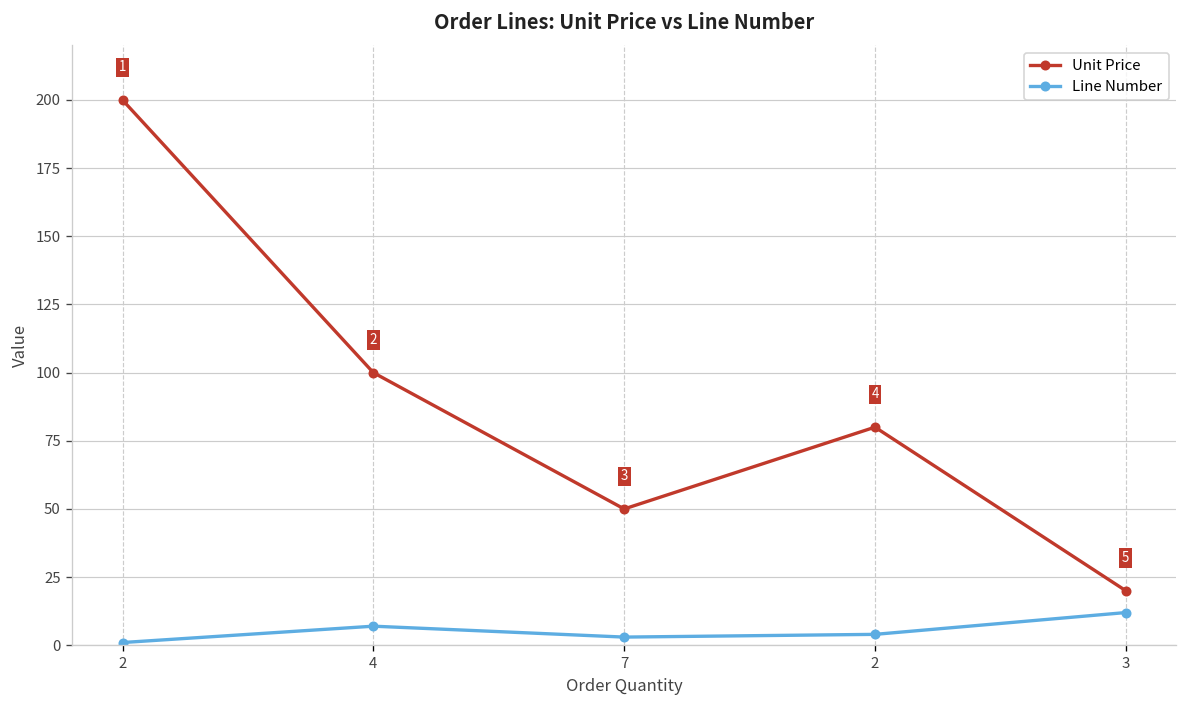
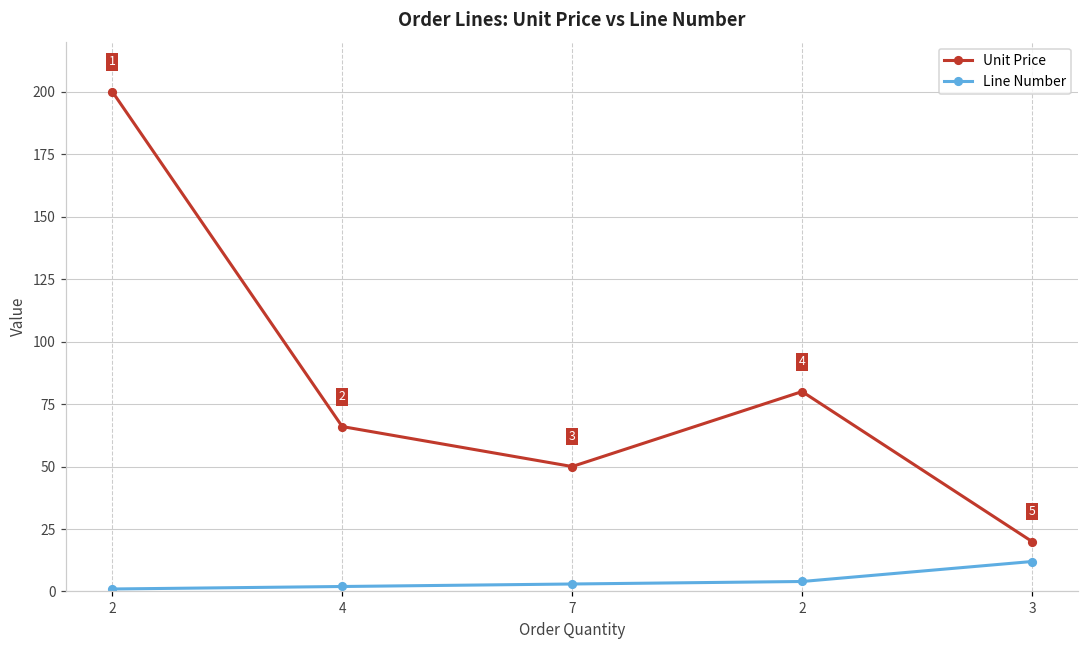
  {
    "Unit Price": {
-     "4": 100
+     "4": 66
    },
    "Line Number": {
-     "4": 7,
+     "4": 2,
      "7": 3,
      "3": 12
    }
  }
